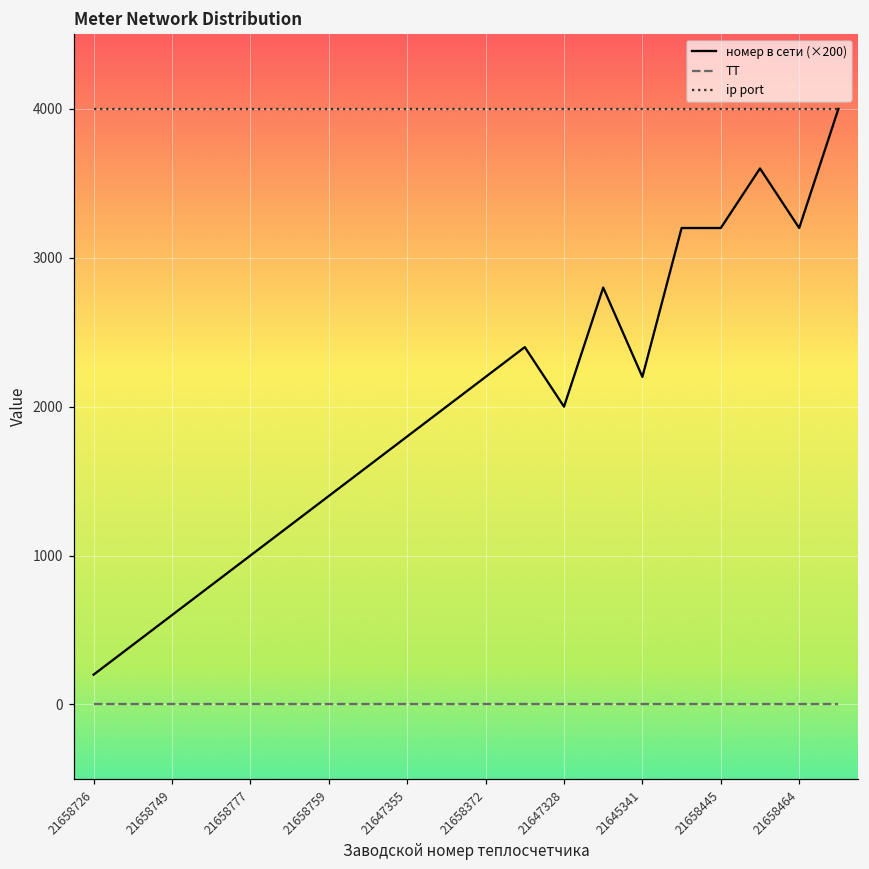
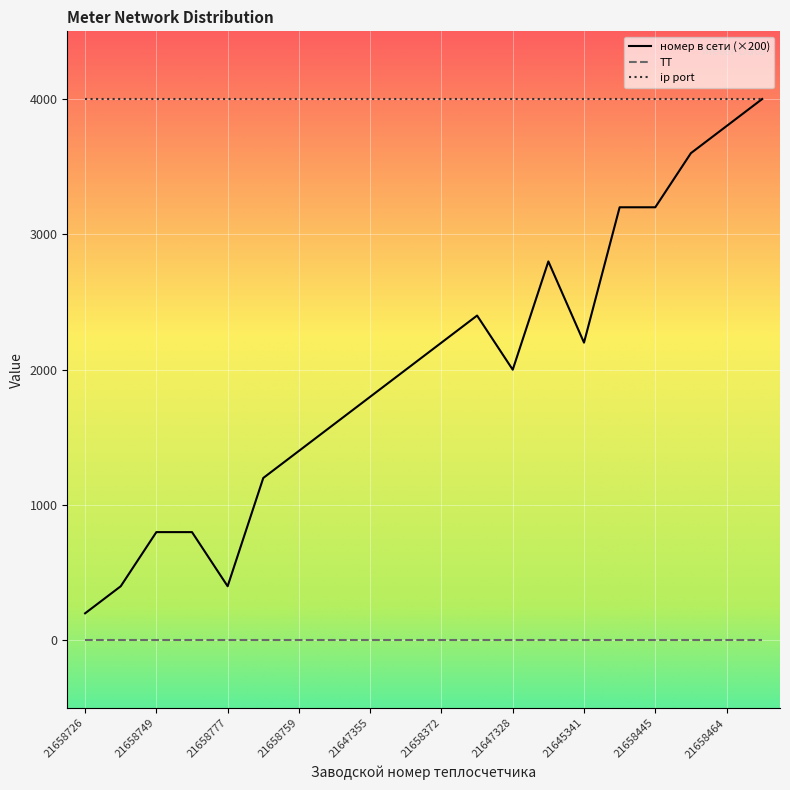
  {
    "номер в сети (×200)": {
      "21658726": 200,
-     "21658749": 600,
-     "21658777": 1000,
+     "21658749": 800,
+     "21658777": 400,
      "21658759": 1400,
      "21647355": 1800,
      "21658372": 2200,
      "21647328": 2000,
      "21645341": 2200,
      "21658445": 3200,
-     "21658464": 3200
+     "21658464": 3800
    },
    "ТТ": {
      "21658726": 0,
      "21658749": 0,
      "21658777": 0,
      "21658759": 0,
      "21647355": 0,
      "21658372": 0,
      "21647328": 0,
      "21645341": 0,
      "21658445": 0,
      "21658464": 0
    },
    "ip port": {
      "21658726": 4000,
      "21658749": 4000,
      "21658777": 4000,
      "21658759": 4000,
      "21647355": 4000,
      "21658372": 4000,
      "21647328": 4000,
      "21645341": 4000,
      "21658445": 4000,
      "21658464": 4000
    }
  }
